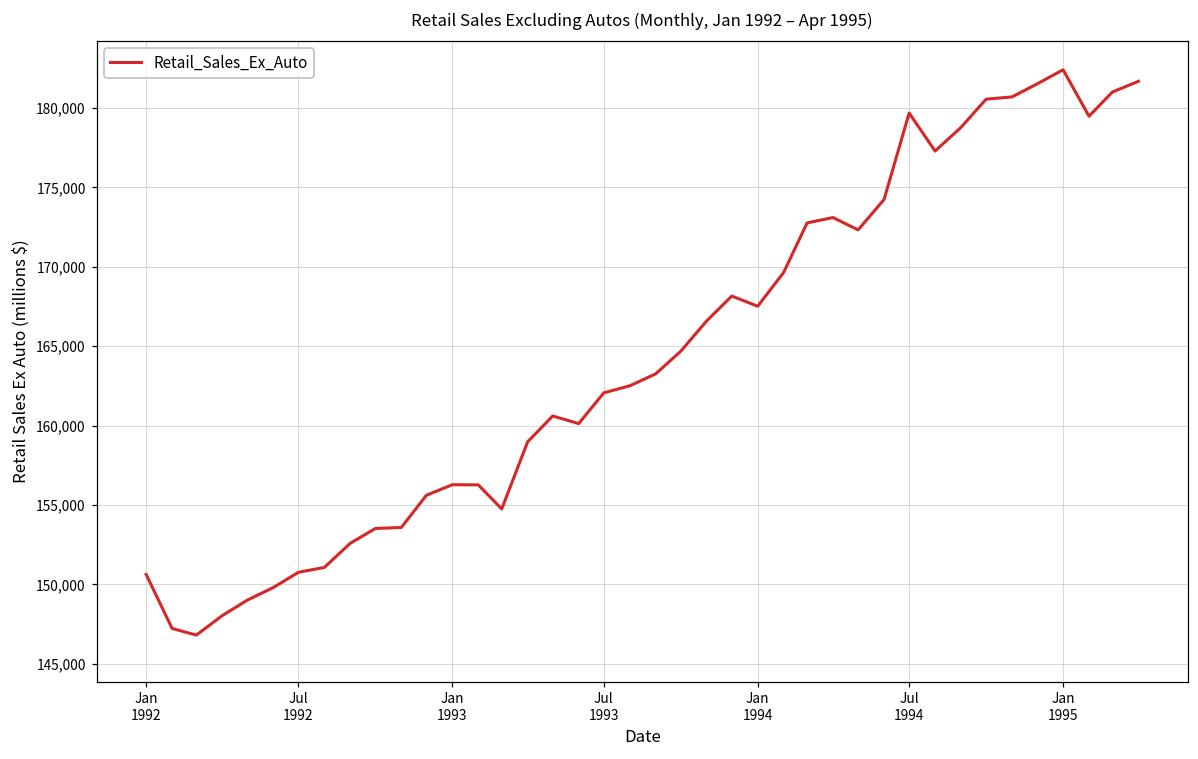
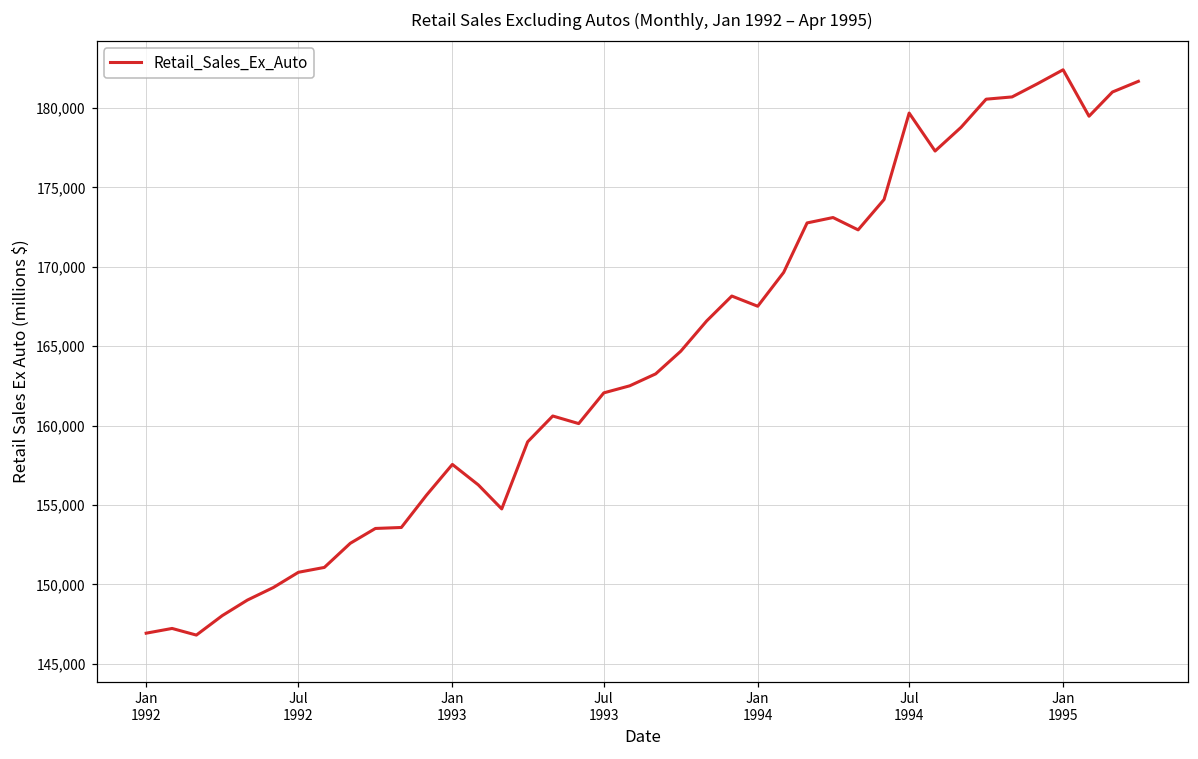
  {
-   "Jan 1992": "150,600",
+   "Jan 1992": "146,900",
    "Jul 1992": "150,800",
-   "Jan 1993": "156,300",
+   "Jan 1993": "157,600",
    "Jul 1993": "162,100",
    "Jan 1994": "167,500",
    "Jul 1994": "179,700",
    "Jan 1995": "182,400"
  }
